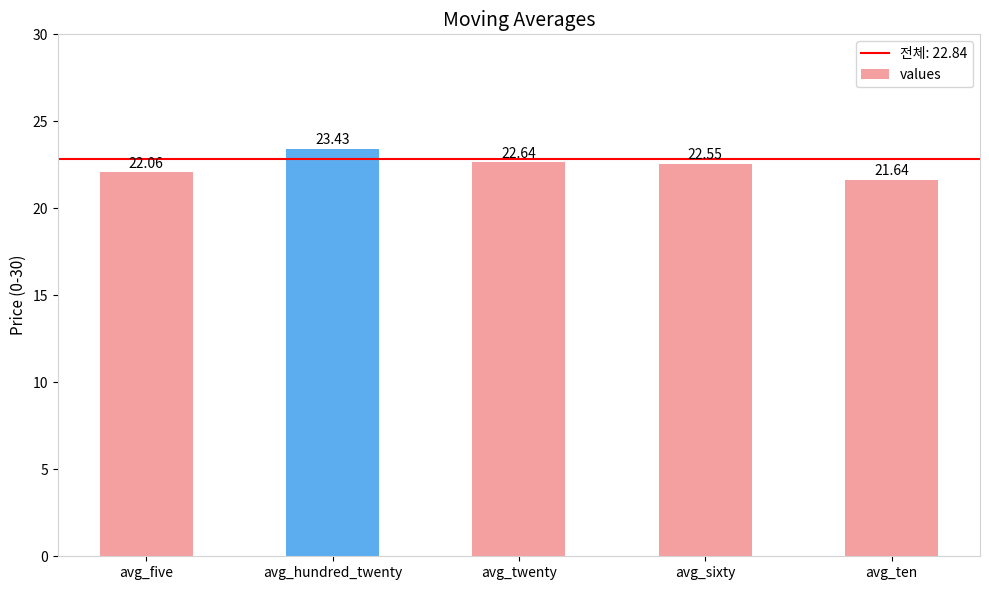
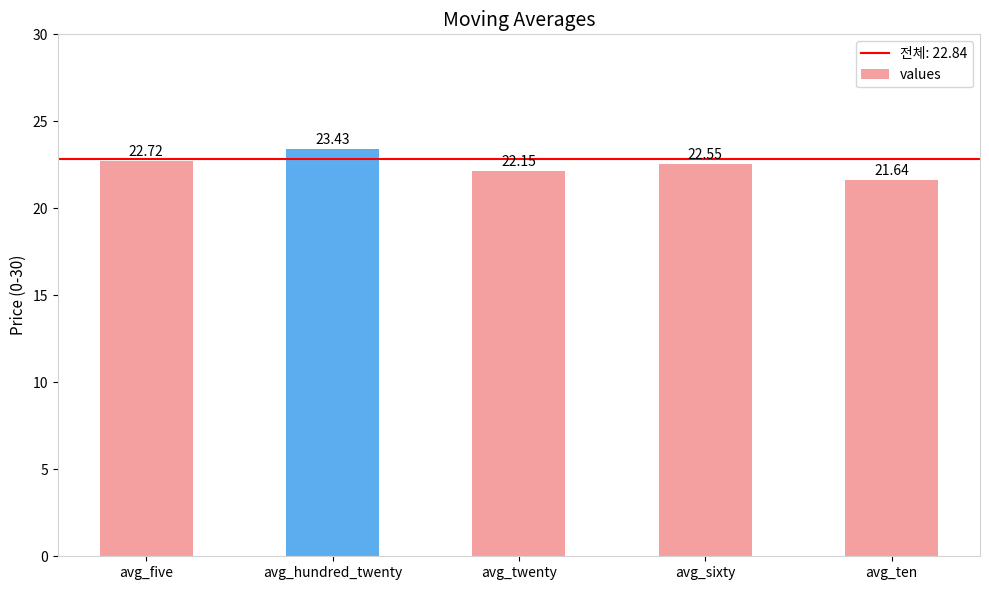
  {
-   "avg_five": 22.06,
+   "avg_five": 22.72,
    "avg_hundred_twenty": 23.43,
-   "avg_twenty": 22.64,
+   "avg_twenty": 22.15,
    "avg_sixty": 22.55,
    "avg_ten": 21.64
  }
